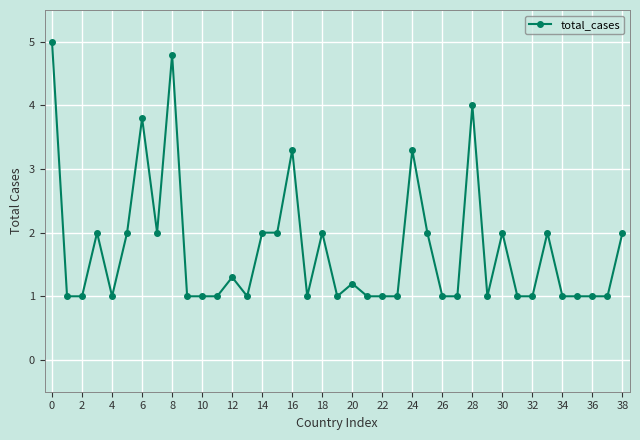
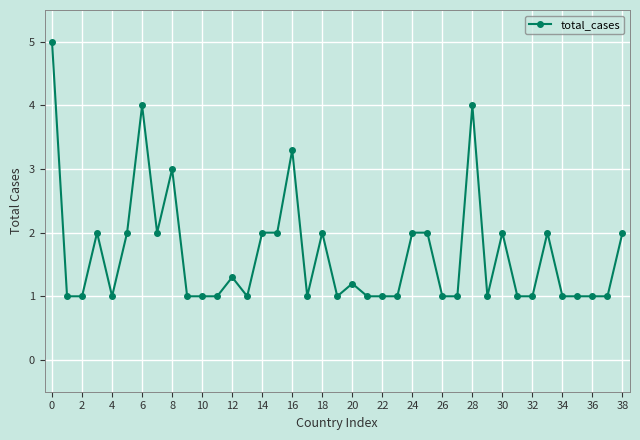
  {
    "0": 5.0,
    "2": 1.0,
    "4": 1.0,
-   "6": 3.8,
-   "8": 4.8,
+   "6": 4.0,
+   "8": 3.0,
    "10": 1.0,
    "12": 1.3,
    "14": 2.0,
    "16": 3.3,
    "18": 2.0,
    "20": 1.2,
    "22": 1.0,
-   "24": 3.3,
+   "24": 2.0,
    "26": 1.0,
    "28": 4.0,
    "30": 2.0,
    "32": 1.0,
    "34": 1.0,
    "36": 1.0,
    "38": 2.0
  }
